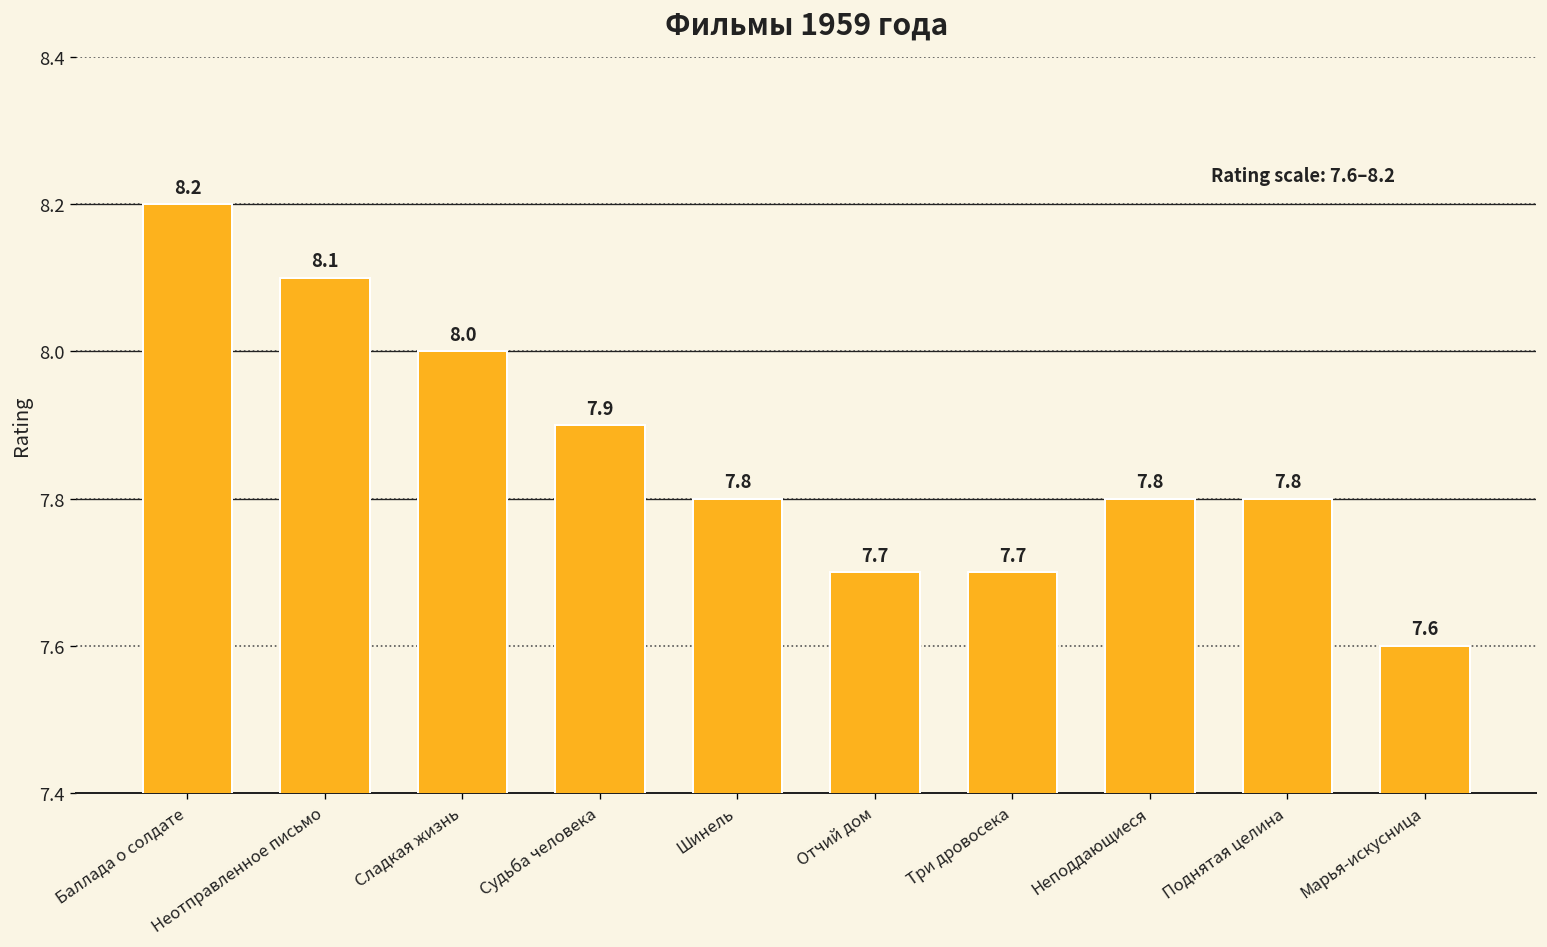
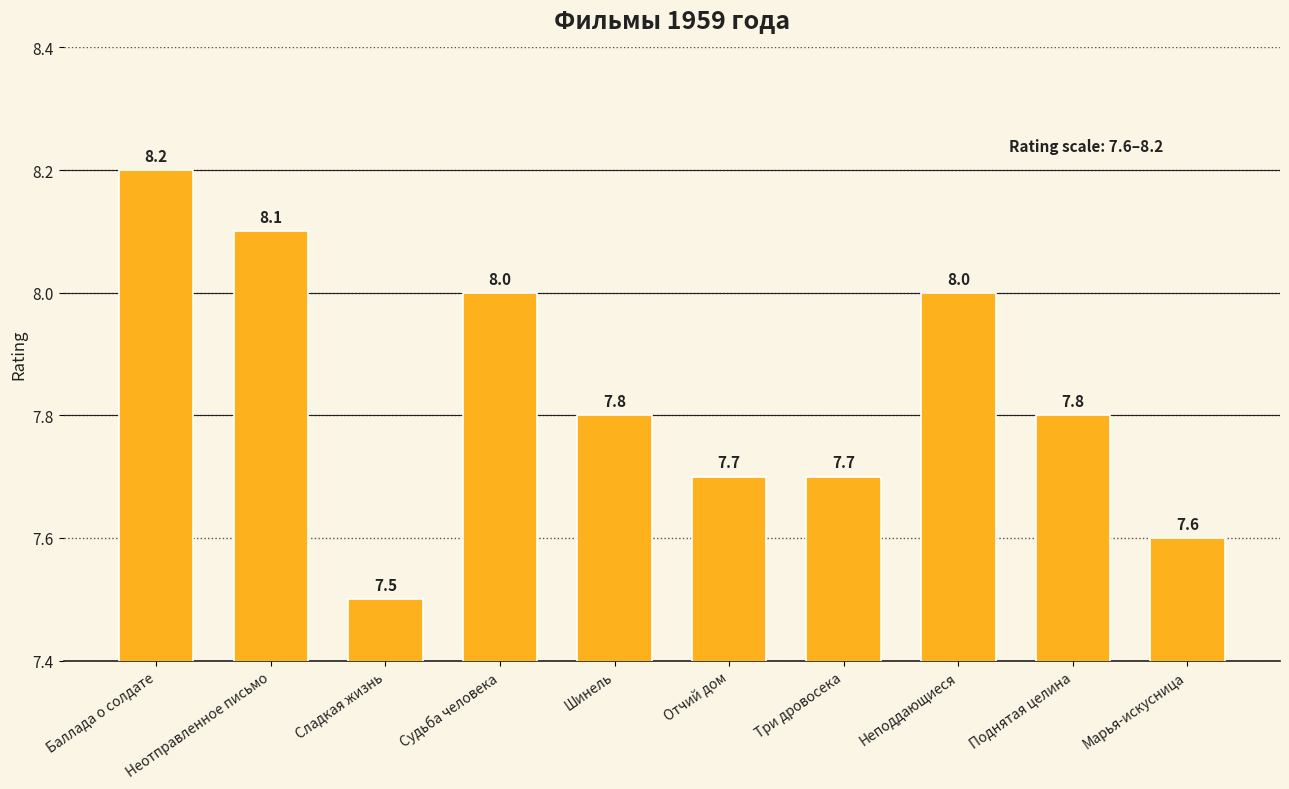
  {
    "Баллада о солдате": 8.2,
    "Неотправленное письмо": 8.1,
-   "Сладкая жизнь": 8.0,
-   "Судьба человека": 7.9,
+   "Сладкая жизнь": 7.5,
+   "Судьба человека": 8.0,
    "Шинель": 7.8,
    "Отчий дом": 7.7,
    "Три дровосека": 7.7,
-   "Неподдающиеся": 7.8,
+   "Неподдающиеся": 8.0,
    "Поднятая целина": 7.8,
    "Марья-искусница": 7.6
  }
